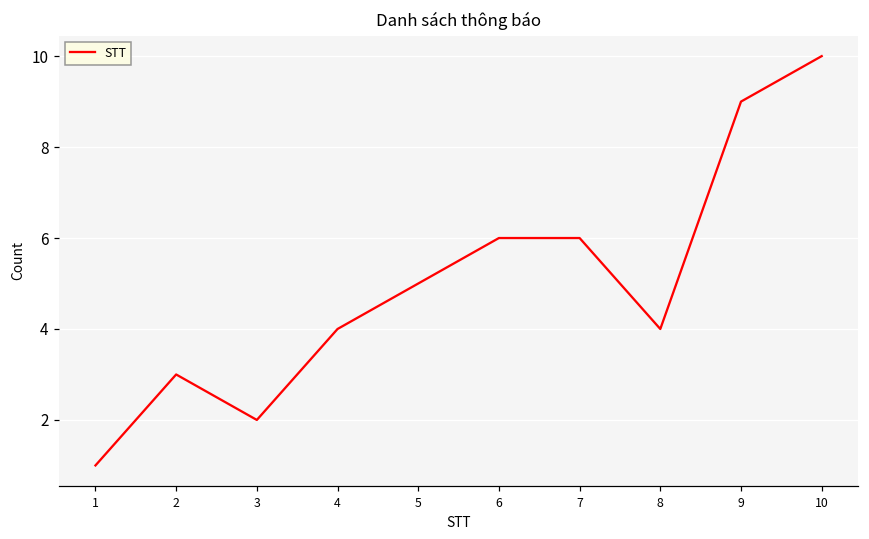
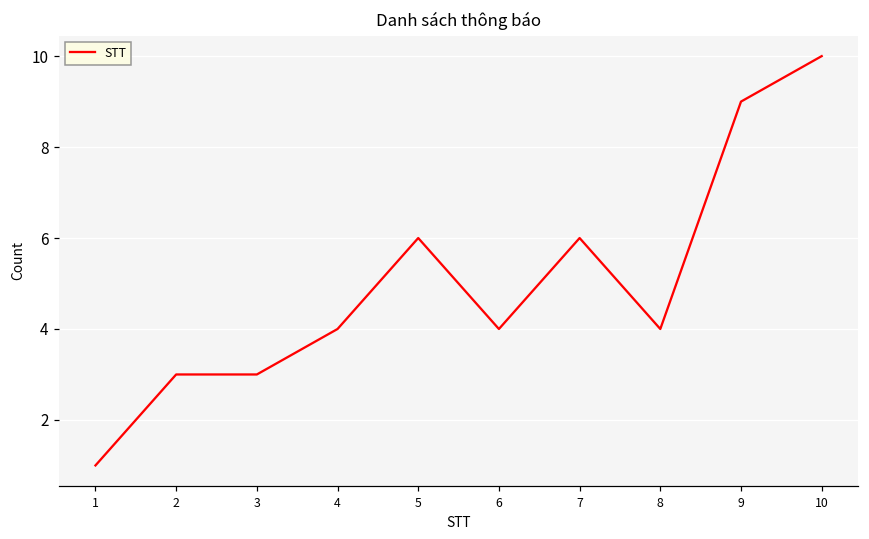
  {
    "1": 1,
    "2": 3,
-   "3": 2,
+   "3": 3,
    "4": 4,
-   "5": 5,
-   "6": 6,
+   "5": 6,
+   "6": 4,
    "7": 6,
    "8": 4,
    "9": 9,
    "10": 10
  }
